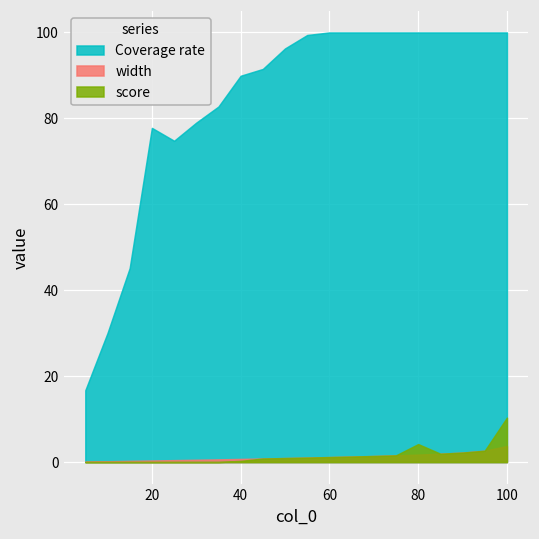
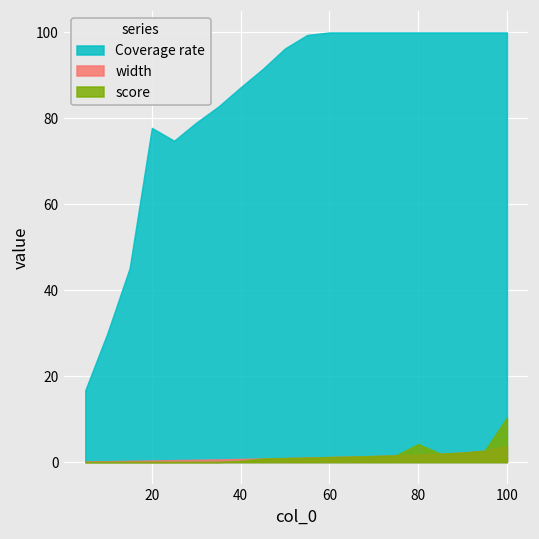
  {
    "Coverage rate": {
      "20": 78,
-     "40": 90,
+     "40": 87,
      "60": 100,
      "80": 100,
      "100": 100
    },
    "width": {
      "80": 2,
      "100": 4
    },
    "score": {
      "80": 4,
      "100": 10
    }
  }
